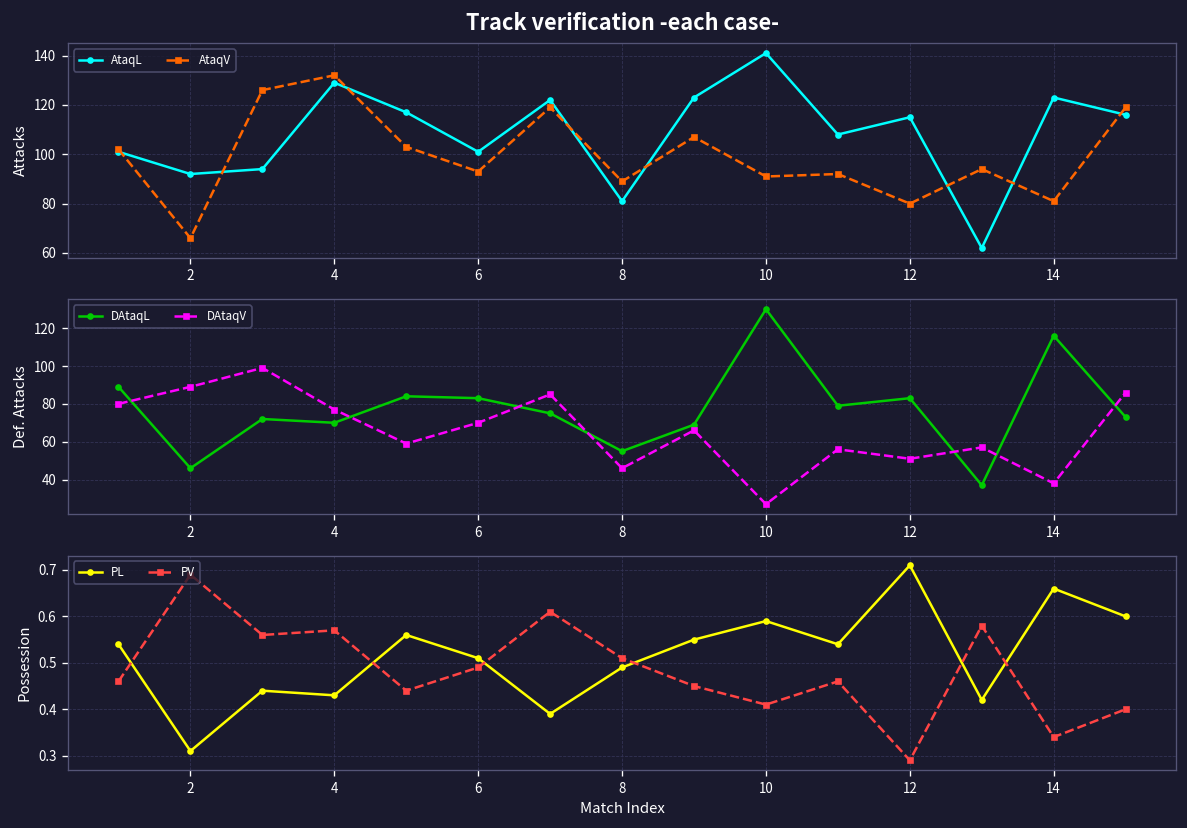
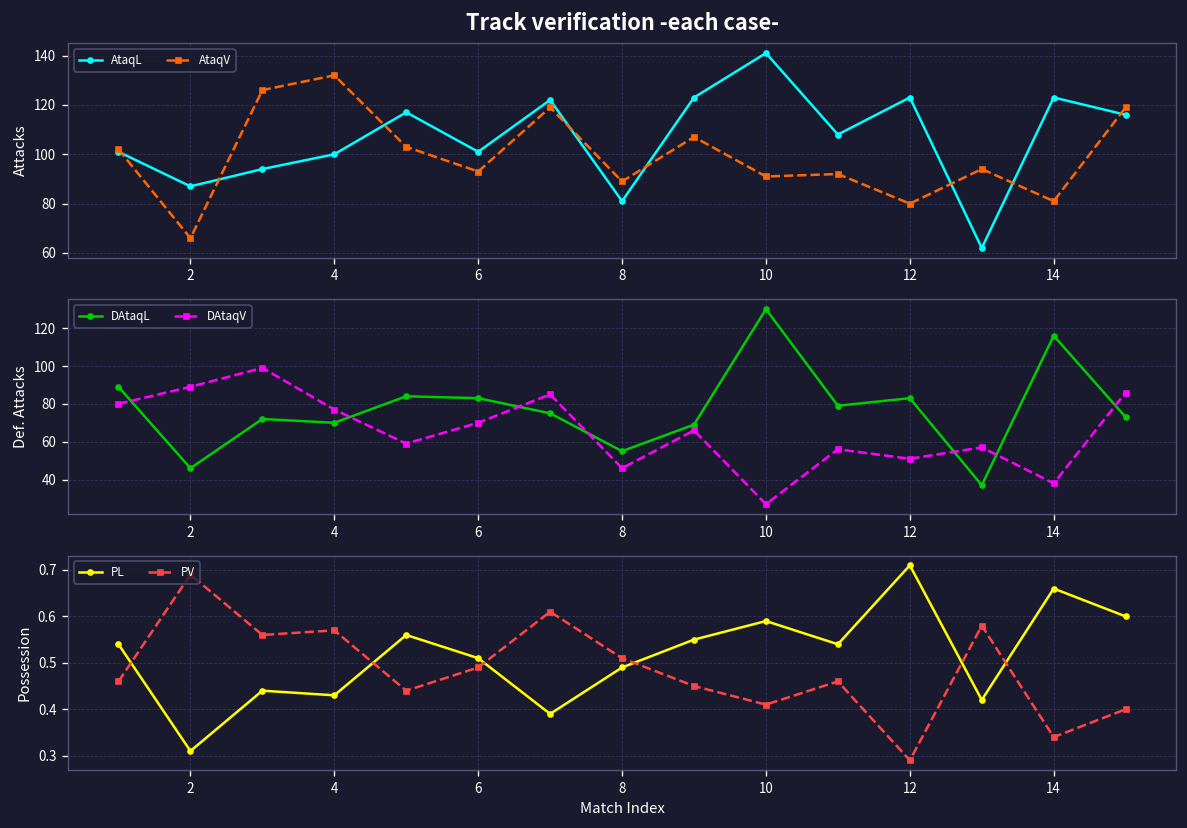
  {
    "Track verification -each case-": {
      "AtaqL": {
-       "2": 92,
-       "4": 129,
+       "2": 87,
+       "4": 100,
        "6": 101,
        "8": 81,
        "10": 141,
-       "12": 115,
+       "12": 123,
        "14": 123
      },
      "AtaqV": {
        "2": 66,
        "4": 132,
        "6": 93,
        "8": 89,
        "10": 91,
        "12": 80,
        "14": 81
      }
    }
  }
